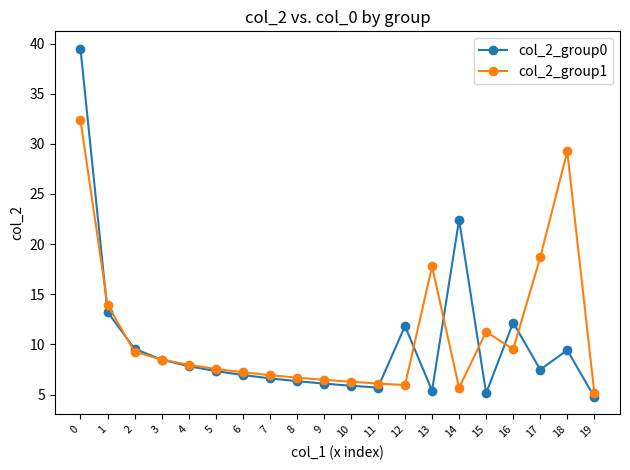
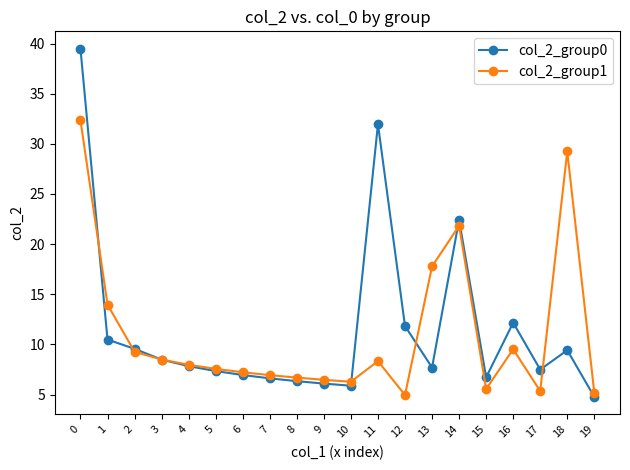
  {
    "col_2_group0": {
      "0": 39.5,
-     "1": 13.2,
+     "1": 10.5,
      "2": 9.6,
      "6": 6.9,
      "7": 6.6,
      "8": 6.3,
      "9": 6.1,
      "10": 5.9,
-     "11": 5.7,
+     "11": 32.0,
      "12": 11.8,
-     "13": 5.4,
+     "13": 7.7,
      "14": 22.4,
-     "15": 5.1,
+     "15": 6.7,
      "16": 12.2,
      "17": 7.5,
      "18": 9.4,
      "19": 4.8
    },
    "col_2_group1": {
      "0": 32.3,
      "1": 14.0,
      "2": 9.3,
      "6": 7.2,
      "7": 6.9,
      "8": 6.7,
      "9": 6.5,
      "10": 6.3,
-     "11": 6.1,
-     "12": 5.9,
+     "11": 8.3,
+     "12": 5.0,
      "13": 17.8,
-     "14": 5.7,
-     "15": 11.3,
+     "14": 21.8,
+     "15": 5.6,
      "16": 9.5,
-     "17": 18.7,
+     "17": 5.3,
      "18": 29.2,
      "19": 5.2
    }
  }
